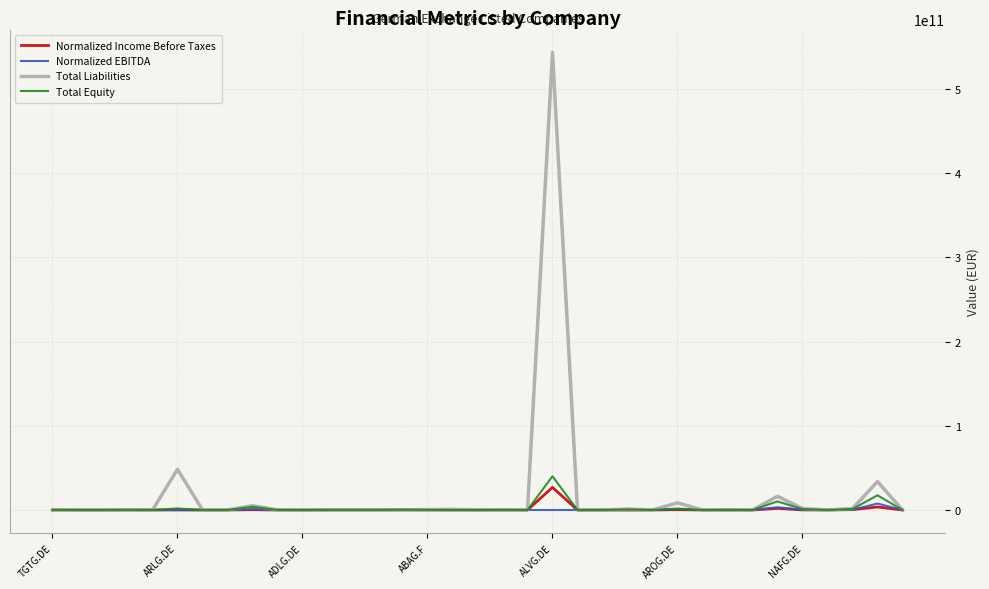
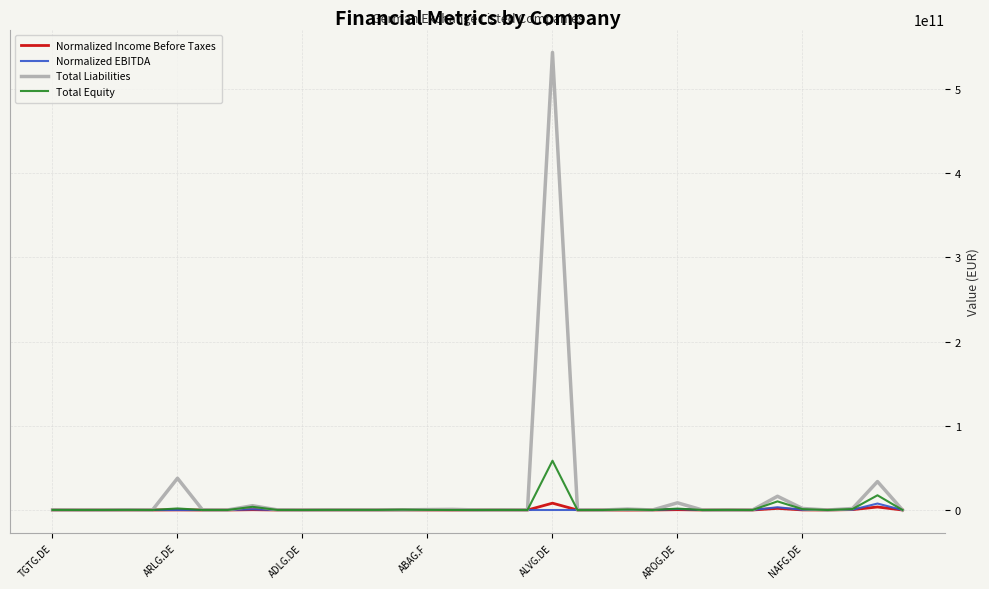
  {
    "Normalized Income Before Taxes": {
-     "ALVG.DE": 30000000000
+     "ALVG.DE": 10000000000
    },
    "Normalized EBITDA": {
      "ALVG.DE": 0
    },
    "Total Liabilities": {
-     "ARLG.DE": 50000000000,
+     "ARLG.DE": 40000000000,
      "ALVG.DE": 540000000000,
      "AROG.DE": 10000000000
    },
    "Total Equity": {
-     "ALVG.DE": 40000000000
+     "ALVG.DE": 60000000000
    }
  }
